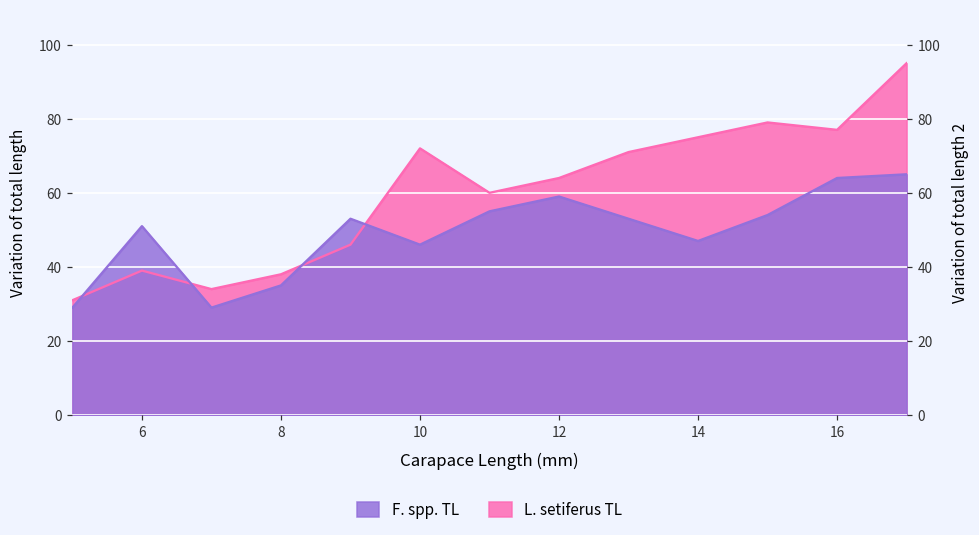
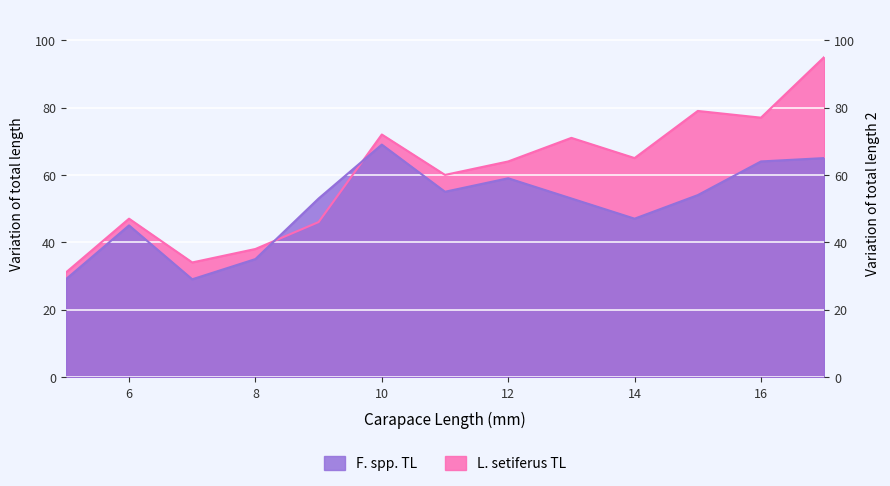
  {
    "L. setiferus TL": {
-     "6": 39,
+     "6": 47,
      "8": 38,
      "10": 72,
      "12": 64,
-     "14": 75,
+     "14": 65,
      "16": 77
    },
    "F. spp. TL": {
-     "6": 51,
+     "6": 45,
      "8": 35,
-     "10": 46,
+     "10": 69,
      "12": 59,
      "14": 47,
      "16": 64
    }
  }
